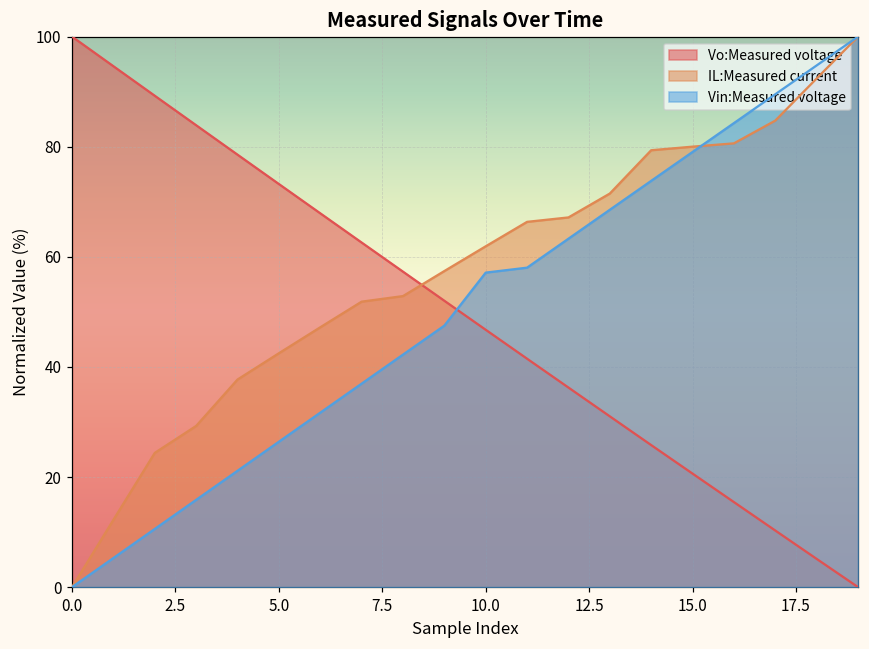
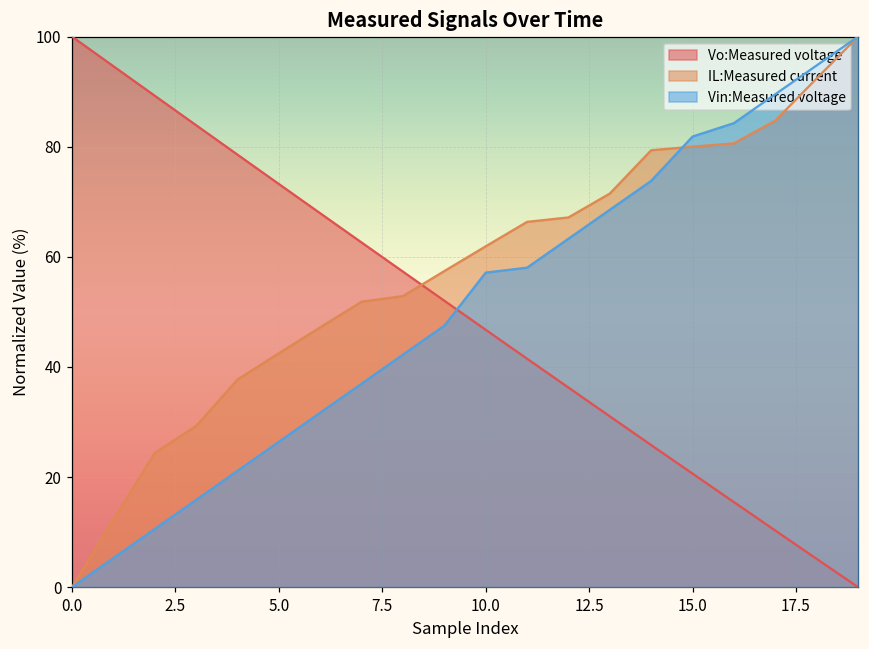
  {
    "Vin:Measured voltage": {
      "5.0": 26,
      "10.0": 57,
-     "15.0": 79
+     "15.0": 82
    }
  }
